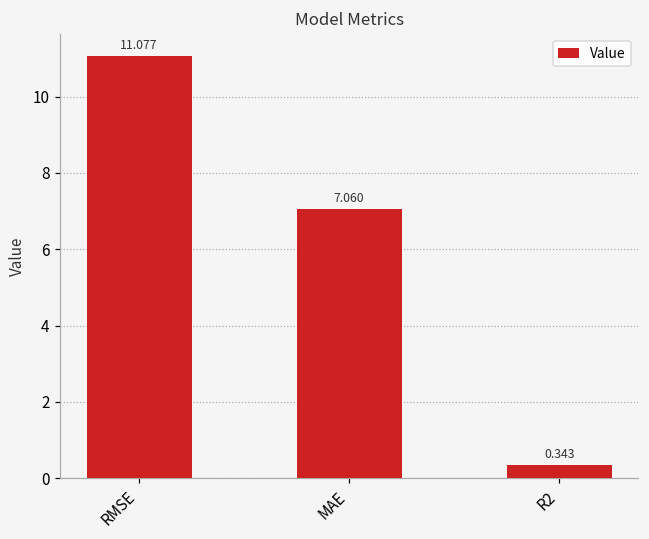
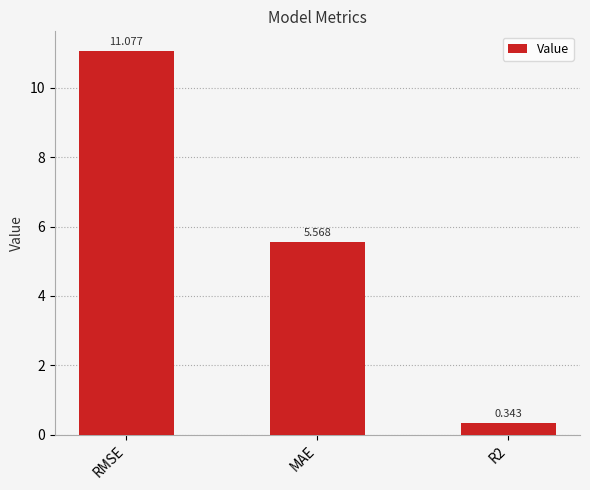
  {
    "RMSE": 11.077,
-   "MAE": 7.060,
+   "MAE": 5.568,
    "R2": 0.343
  }
